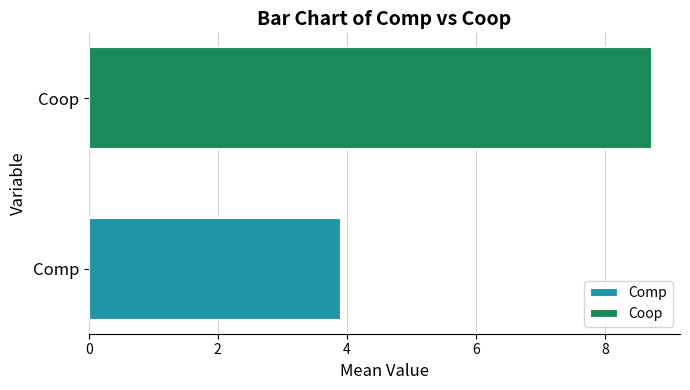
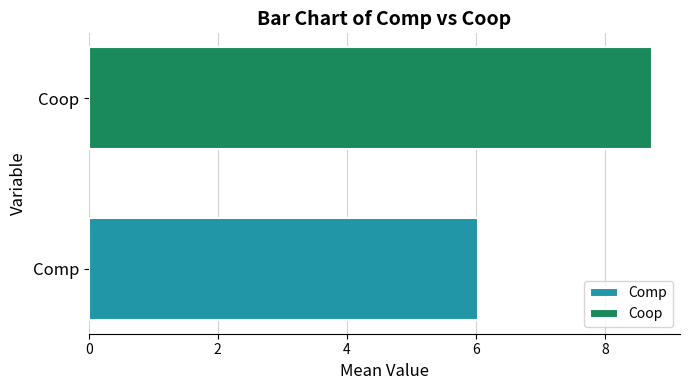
  {
    "Coop": 8.7,
-   "Comp": 3.9
+   "Comp": 6.0
  }
